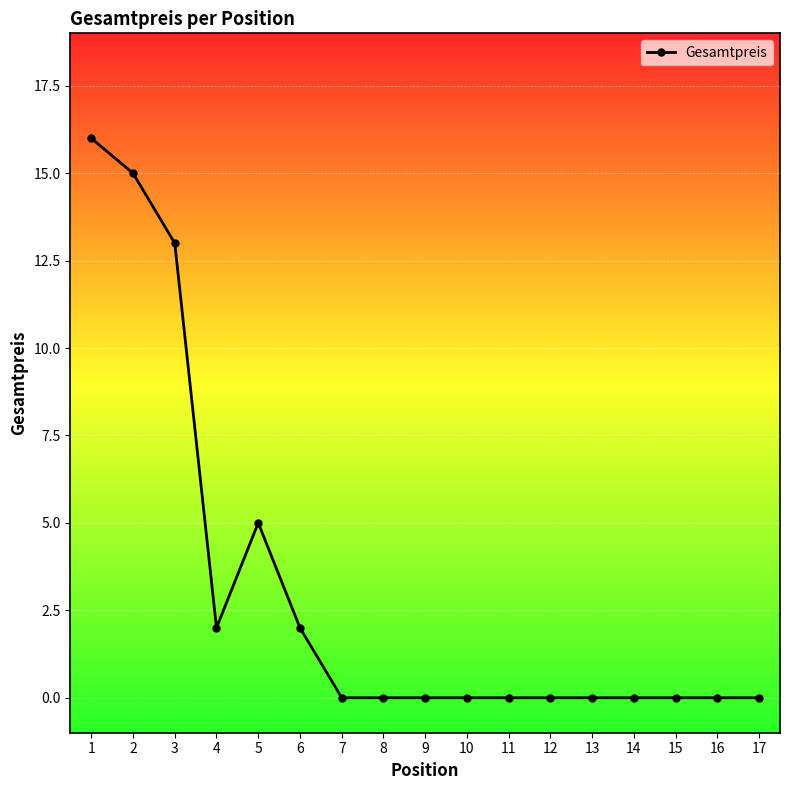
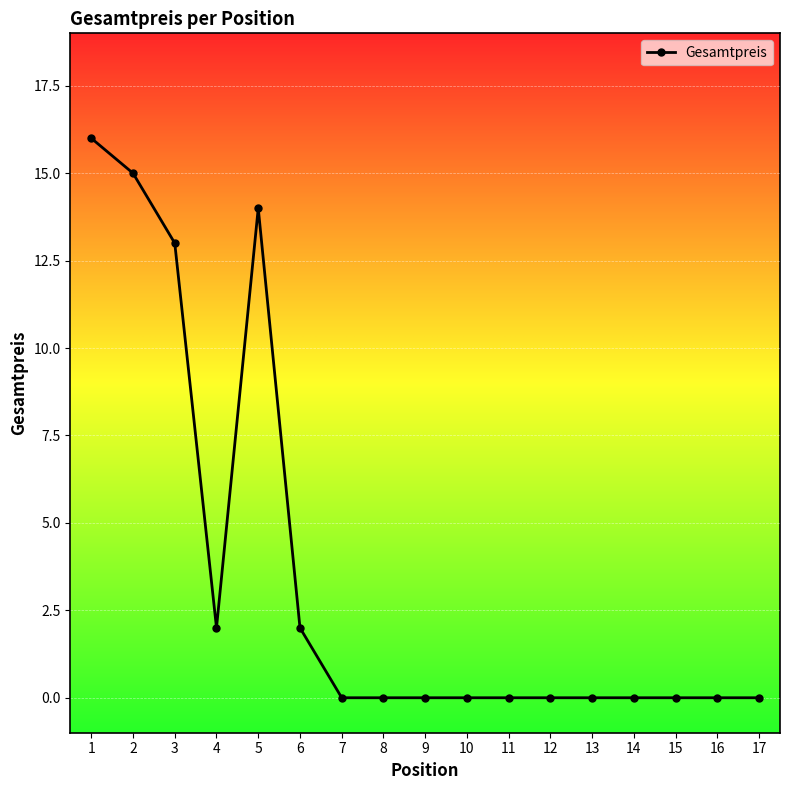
  {
    "1": 16,
    "2": 15,
    "3": 13,
    "4": 2,
-   "5": 5,
+   "5": 14,
    "6": 2,
    "7": 0,
    "8": 0,
    "9": 0,
    "10": 0,
    "11": 0,
    "12": 0,
    "13": 0,
    "14": 0,
    "15": 0,
    "16": 0,
    "17": 0
  }
